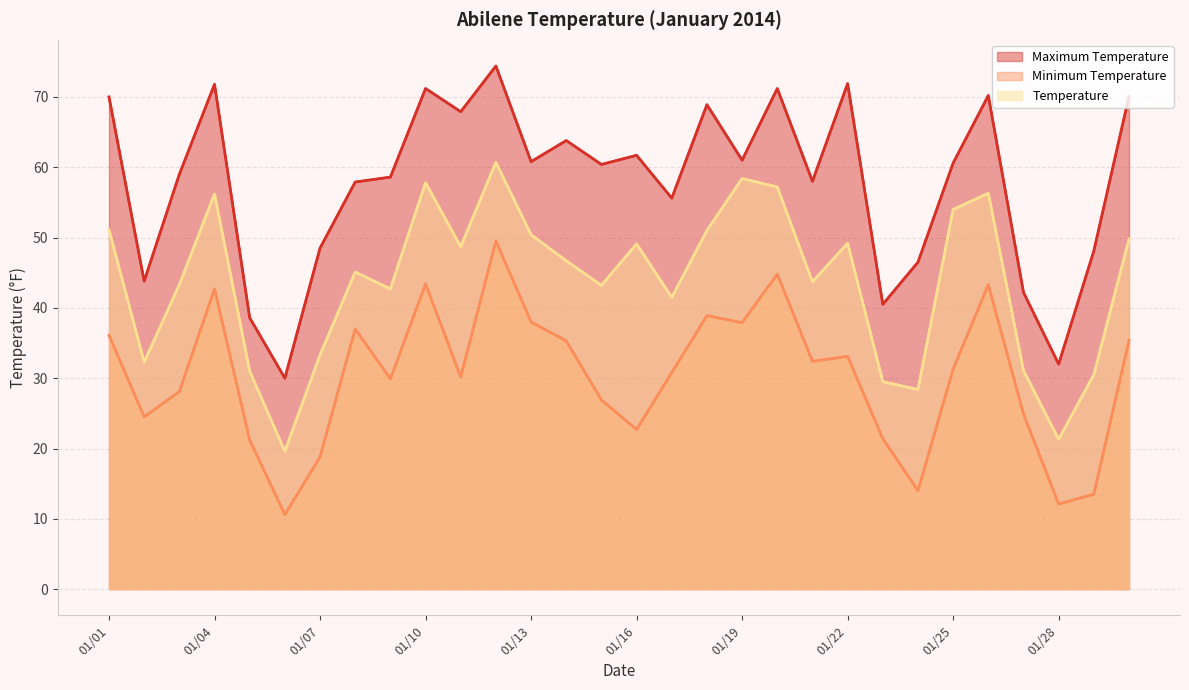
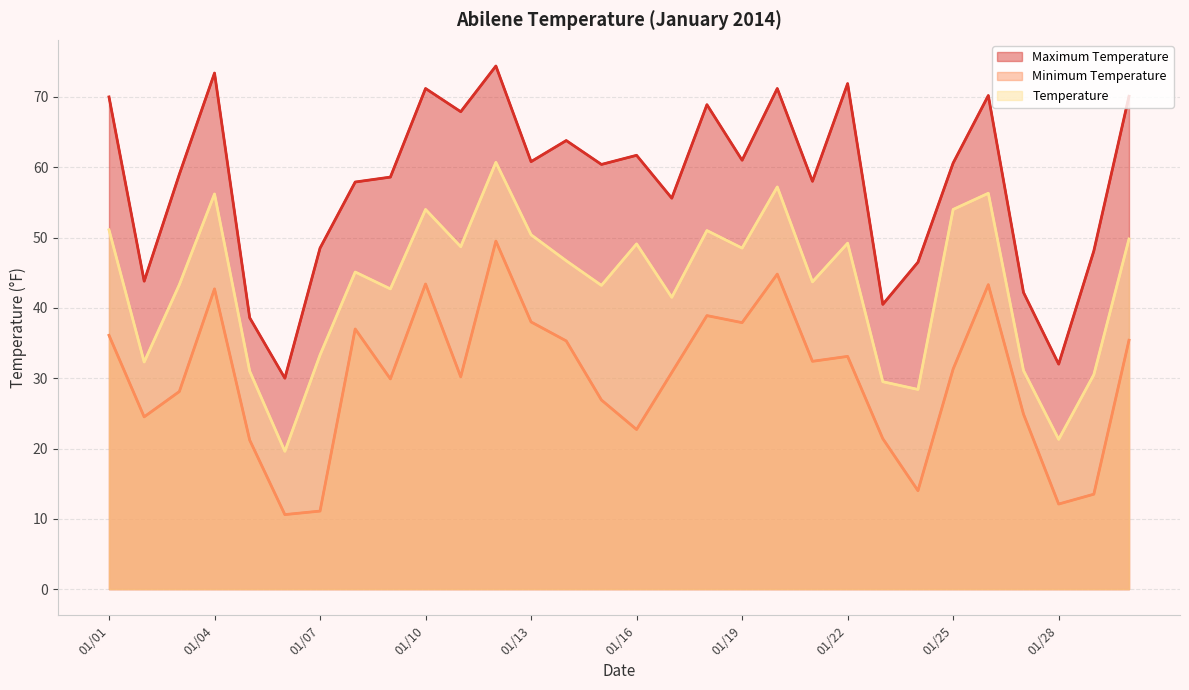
  {
    "Maximum Temperature": {
      "01/01": 70,
-     "01/04": 72,
+     "01/04": 73,
      "01/07": 49,
      "01/10": 71,
      "01/13": 61,
      "01/16": 62,
      "01/19": 61,
      "01/22": 72,
      "01/25": 61,
      "01/28": 32
    },
    "Minimum Temperature": {
      "01/01": 36,
      "01/04": 43,
-     "01/07": 19,
+     "01/07": 11,
      "01/10": 43,
      "01/13": 38,
      "01/16": 23,
      "01/19": 38,
      "01/22": 33,
      "01/25": 31,
      "01/28": 12
    },
    "Temperature": {
      "01/01": 51,
      "01/04": 56,
      "01/07": 33,
-     "01/10": 58,
+     "01/10": 54,
      "01/13": 50,
      "01/16": 49,
-     "01/19": 58,
+     "01/19": 49,
      "01/22": 49,
      "01/25": 54,
      "01/28": 21
    }
  }
